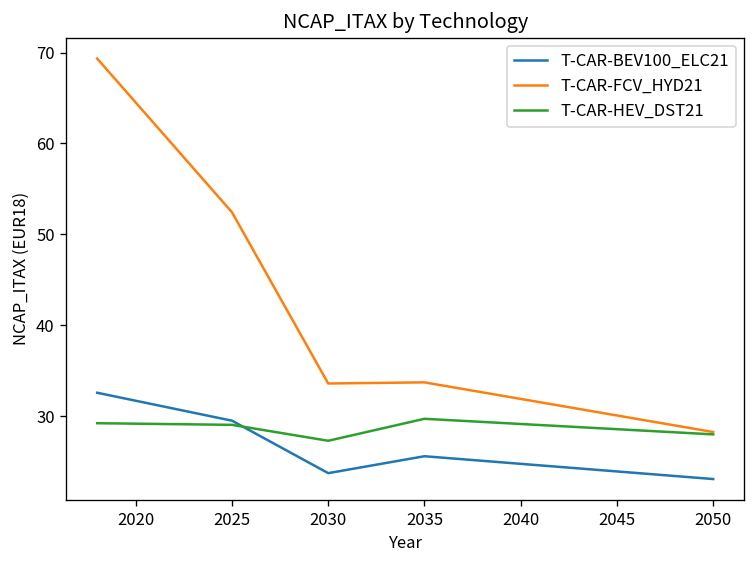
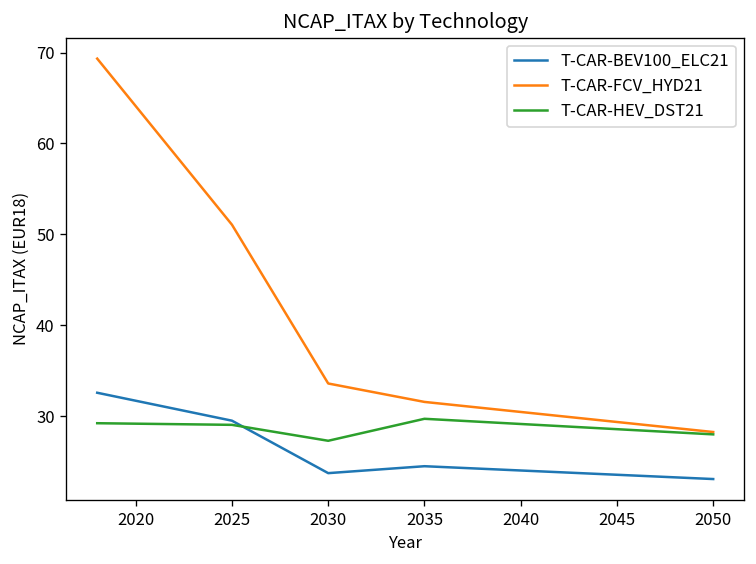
  {
    "T-CAR-BEV100_ELC21": {
      "2025": 30,
      "2030": 24,
-     "2035": 26,
+     "2035": 25,
      "2050": 23
    },
    "T-CAR-FCV_HYD21": {
-     "2025": 52,
+     "2025": 51,
      "2030": 34,
-     "2035": 34
+     "2035": 32
    },
    "T-CAR-HEV_DST21": {
      "2025": 29,
      "2030": 27,
      "2035": 30
    }
  }
